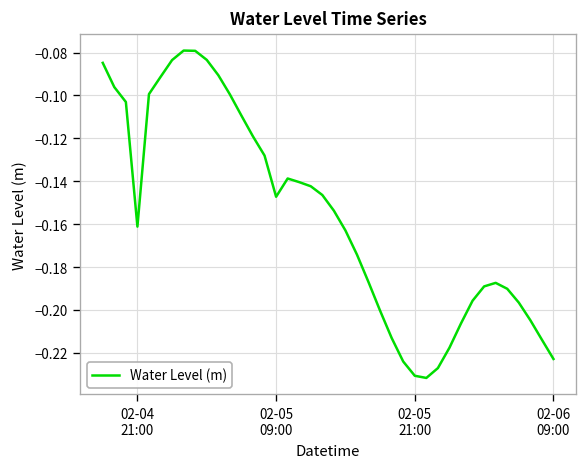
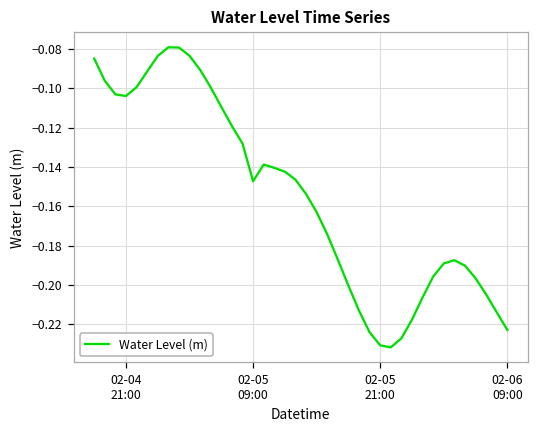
  {
-   "02-04 21:00": -0.161,
+   "02-04 21:00": -0.104,
    "02-05 09:00": -0.147,
    "02-05 21:00": -0.231,
    "02-06 09:00": -0.223
  }
